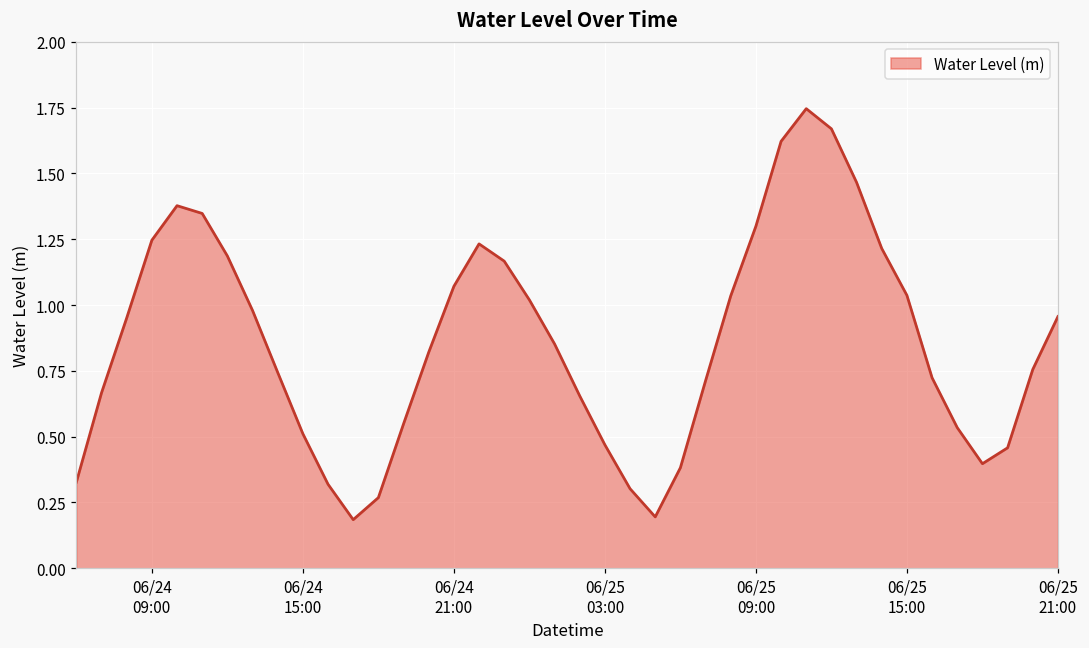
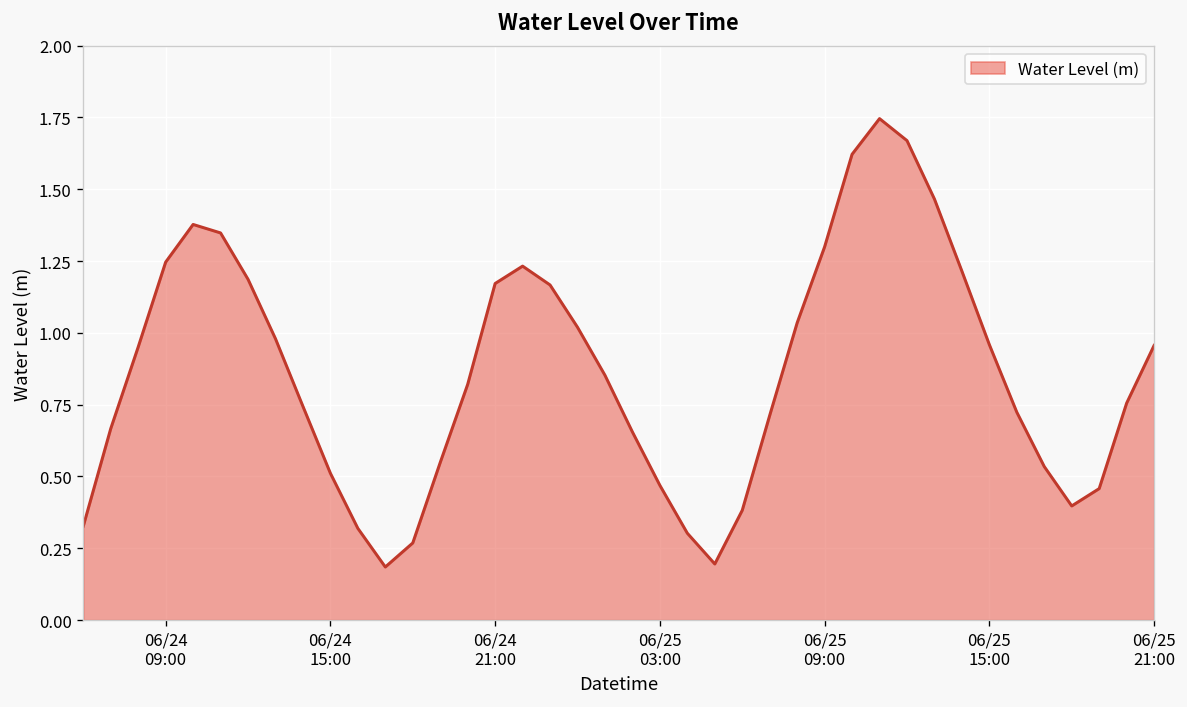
  {
    "06/24 09:00": 1.25,
    "06/24 15:00": 0.51,
-   "06/24 21:00": 1.07,
+   "06/24 21:00": 1.17,
    "06/25 03:00": 0.47,
    "06/25 09:00": 1.30,
-   "06/25 15:00": 1.04,
+   "06/25 15:00": 0.96,
    "06/25 21:00": 0.96
  }
